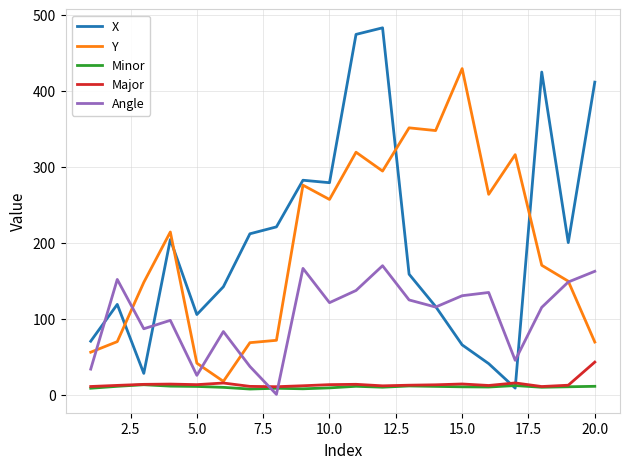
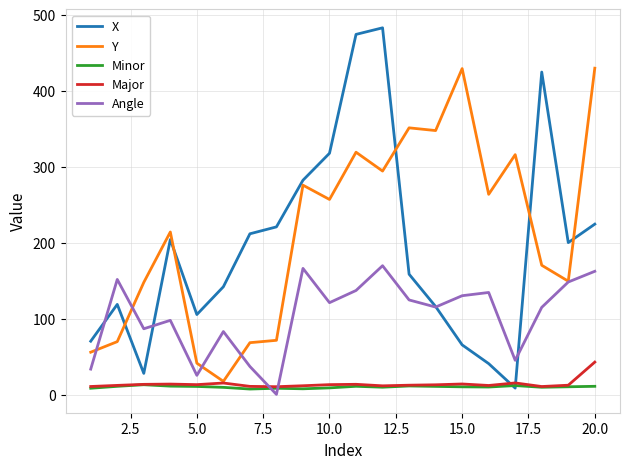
  {
    "X": {
      "5.0": 110,
-     "10.0": 280,
+     "10.0": 320,
      "15.0": 70,
-     "20.0": 410
+     "20.0": 220
    },
    "Y": {
      "5.0": 40,
      "10.0": 260,
      "15.0": 430,
-     "20.0": 70
+     "20.0": 430
    },
    "Minor": {
      "10.0": 10,
      "15.0": 10,
      "20.0": 10
    },
    "Major": {
      "10.0": 10,
      "15.0": 10,
      "20.0": 40
    },
    "Angle": {
      "5.0": 30,
      "10.0": 120,
      "15.0": 130,
      "20.0": 160
    }
  }
